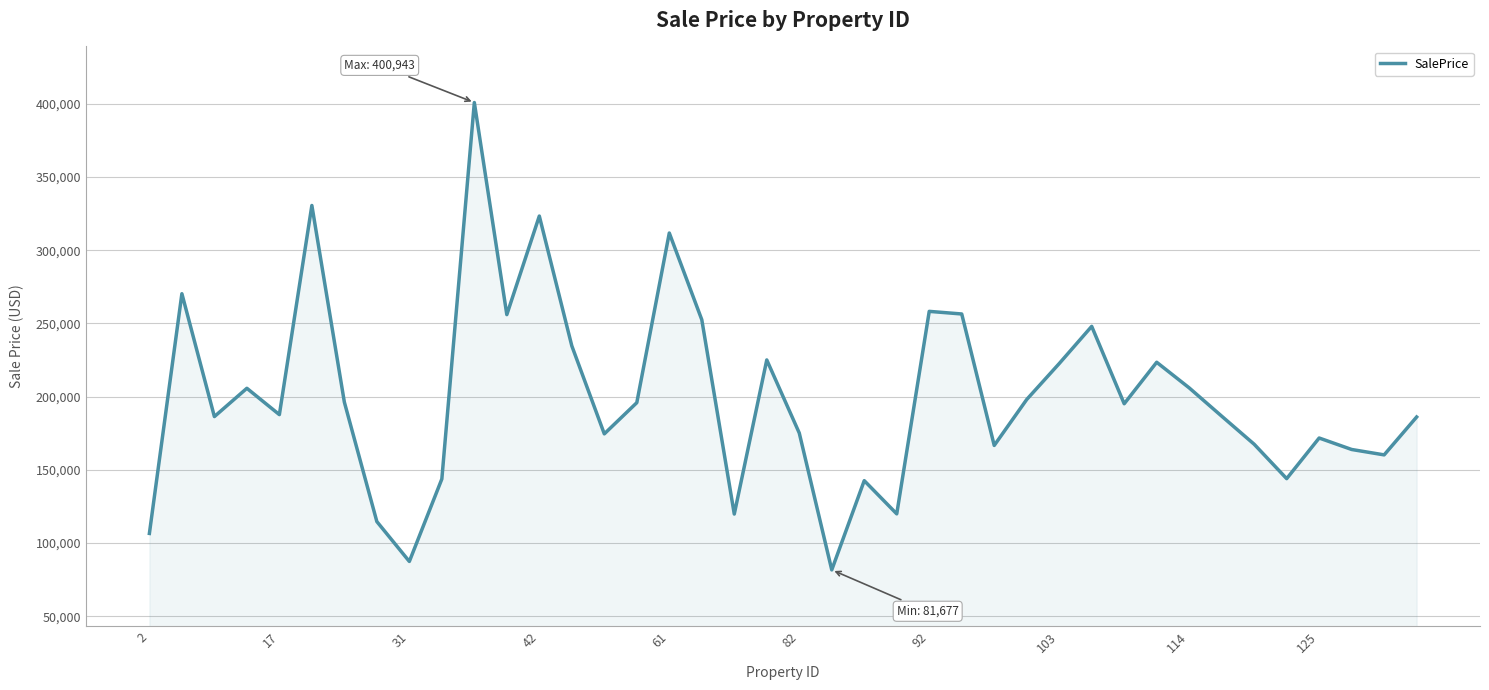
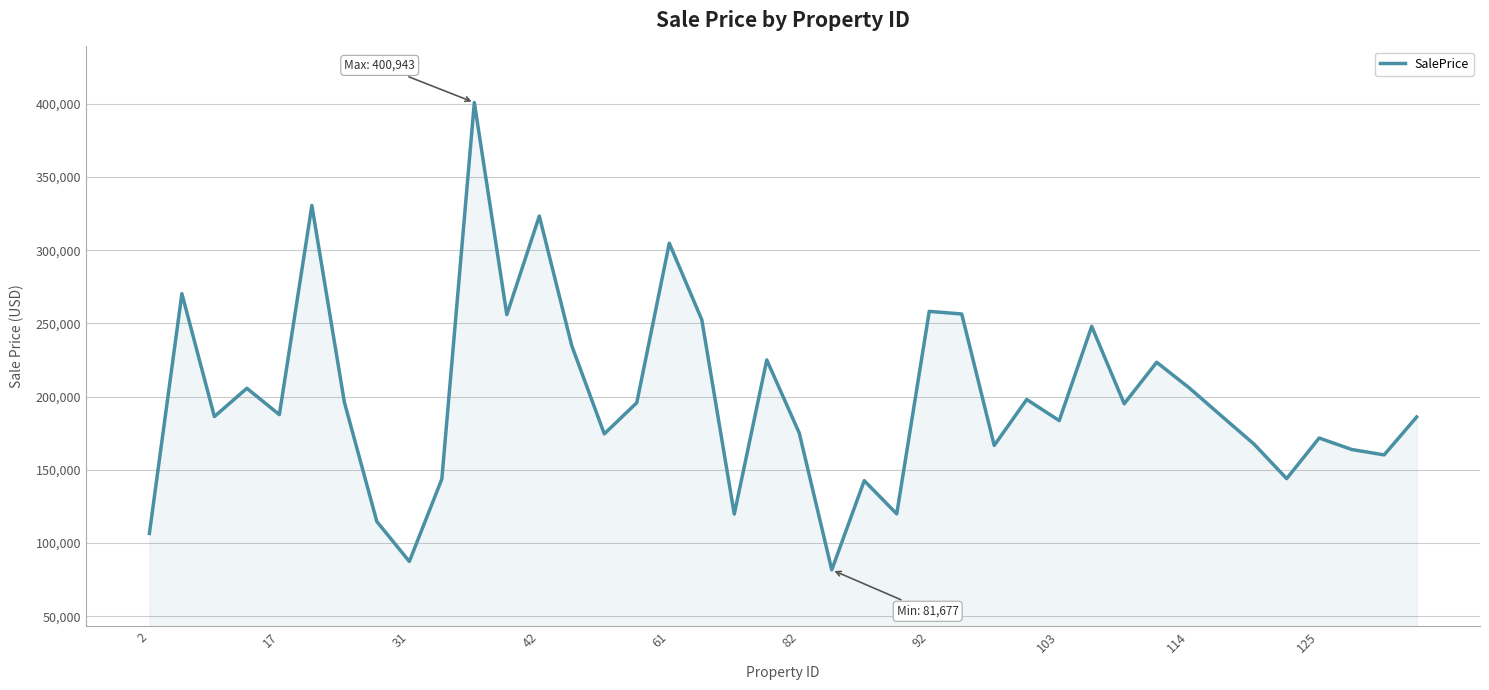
  {
    "42": "323,000",
-   "61": "312,000",
+   "61": "305,000",
    "82": "175,000",
    "92": "258,000",
-   "103": "223,000",
+   "103": "184,000",
    "114": "206,000",
    "125": "172,000"
  }
